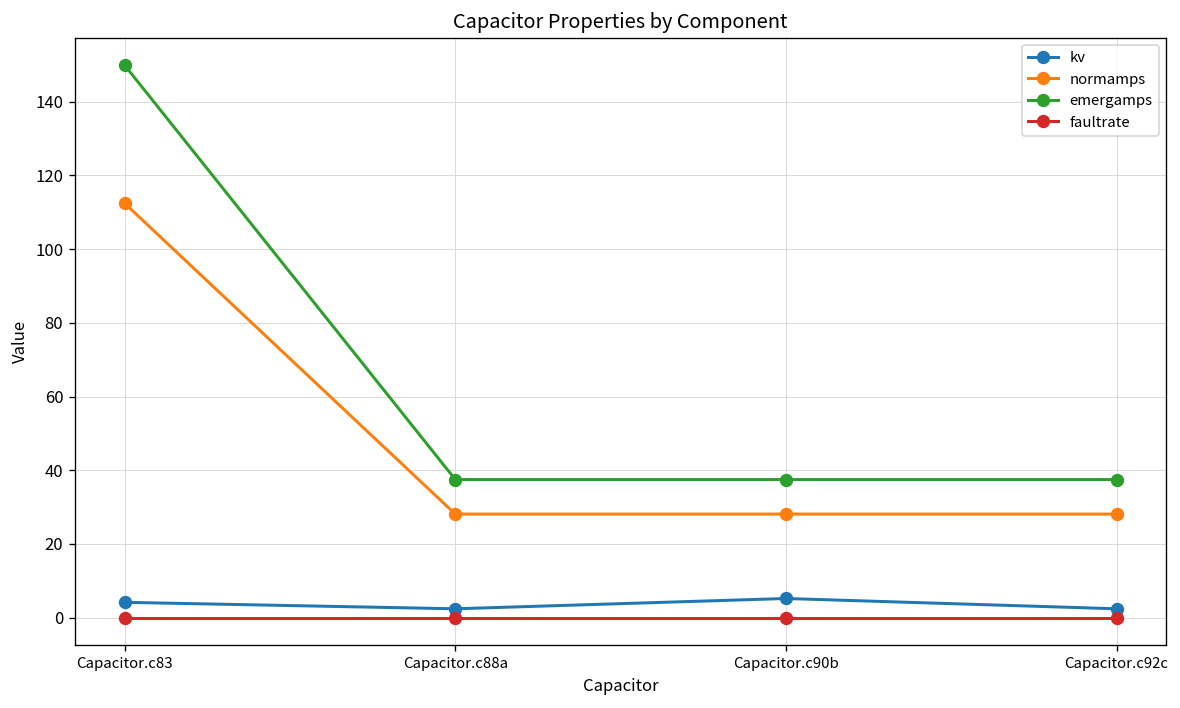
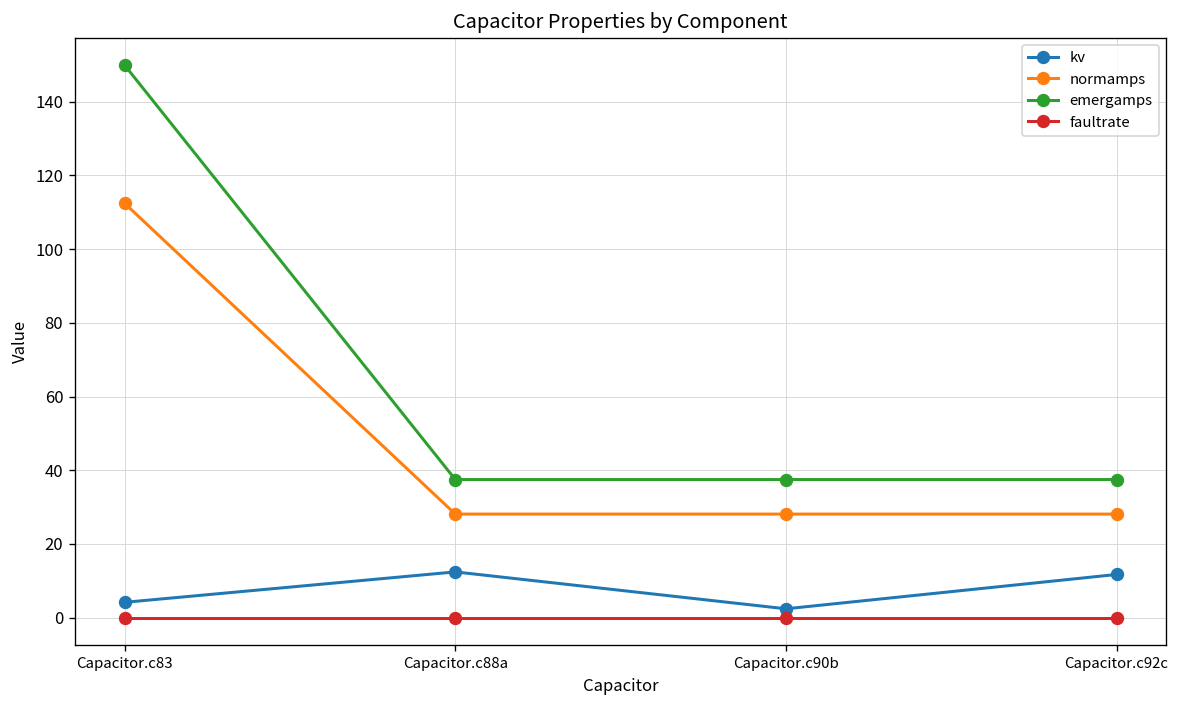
  {
    "kv": {
      "Capacitor.c83": 4,
-     "Capacitor.c88a": 2,
-     "Capacitor.c90b": 5,
-     "Capacitor.c92c": 2
+     "Capacitor.c88a": 12,
+     "Capacitor.c90b": 2,
+     "Capacitor.c92c": 12
    },
    "normamps": {
      "Capacitor.c83": 112,
      "Capacitor.c88a": 28,
      "Capacitor.c90b": 28,
      "Capacitor.c92c": 28
    },
    "emergamps": {
      "Capacitor.c83": 150,
      "Capacitor.c88a": 37,
      "Capacitor.c90b": 37,
      "Capacitor.c92c": 37
    },
    "faultrate": {
      "Capacitor.c83": 0,
      "Capacitor.c88a": 0,
      "Capacitor.c90b": 0,
      "Capacitor.c92c": 0
    }
  }
